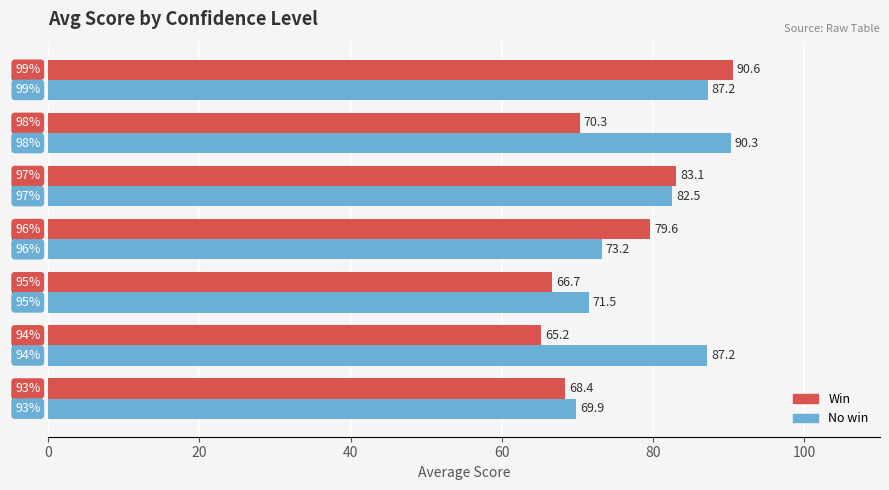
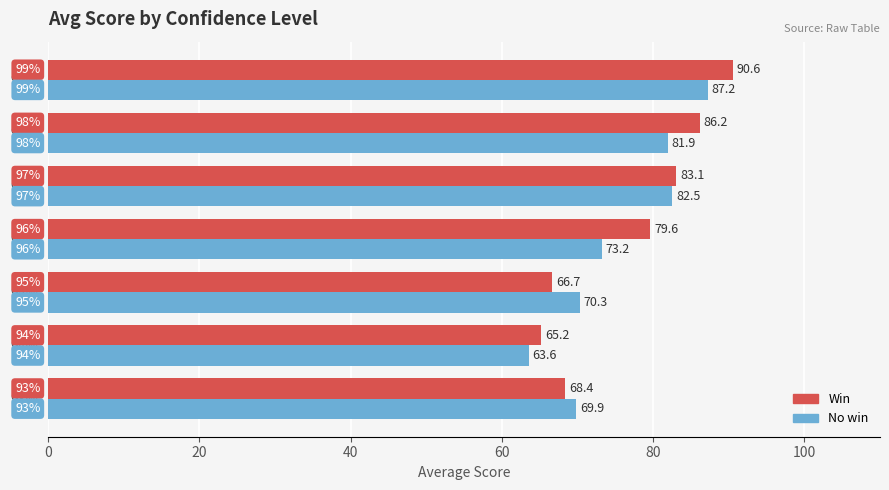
  {
    "Win": {
      "99%": 90.6,
-     "98%": 70.3,
+     "98%": 86.2,
      "97%": 83.1,
      "96%": 79.6,
      "95%": 66.7,
      "94%": 65.2,
      "93%": 68.4
    },
    "No win": {
      "99%": 87.2,
-     "98%": 90.3,
+     "98%": 81.9,
      "97%": 82.5,
      "96%": 73.2,
-     "95%": 71.5,
-     "94%": 87.2,
+     "95%": 70.3,
+     "94%": 63.6,
      "93%": 69.9
    }
  }
